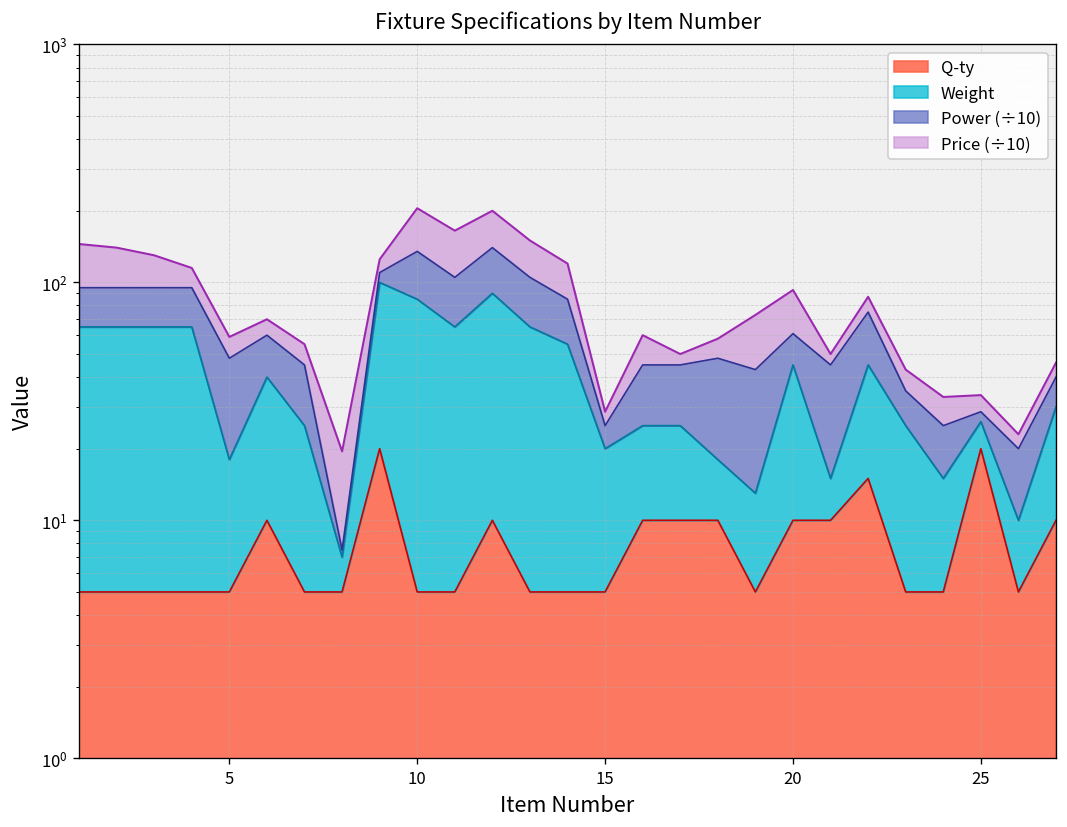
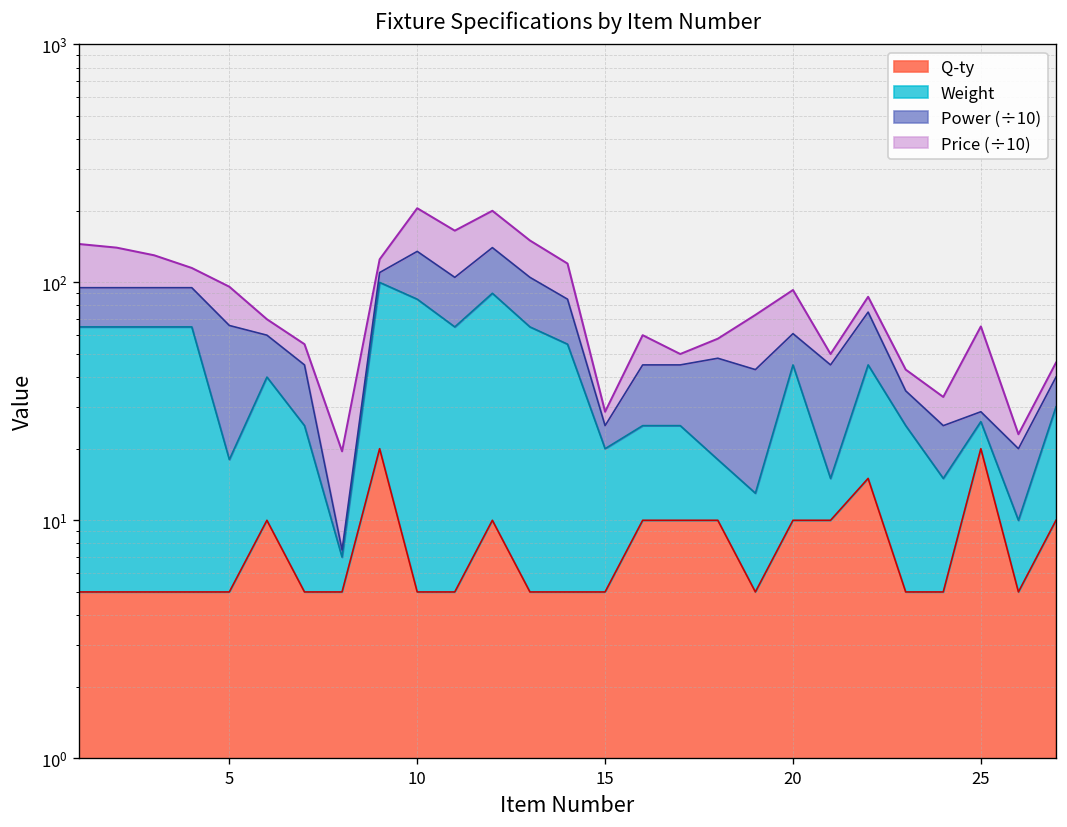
  {
    "Q-ty": {
      "5": 5.0,
      "10": 5.0,
      "15": 5.0,
      "20": 10,
      "25": 20
    },
    "Weight": {
      "5": 13,
      "10": 80,
      "15": 15,
      "20": 35,
      "25": 6.0
    },
    "Power (÷10)": {
-     "5": 30,
+     "5": 48,
      "10": 50,
      "15": 5,
      "20": 16,
      "25": 2.6
    },
    "Price (÷10)": {
-     "5": 11,
+     "5": 30,
      "10": 70,
      "15": 3.6,
      "20": 32,
-     "25": 5.0
+     "25": 37
    }
  }
